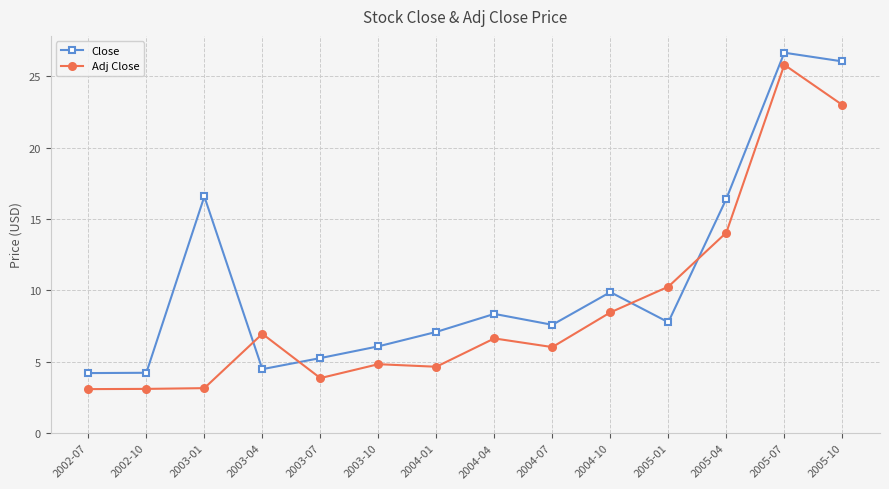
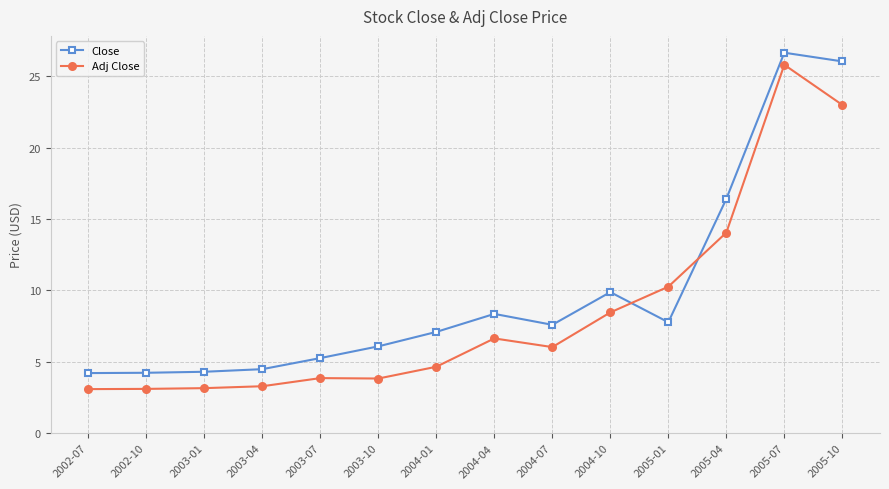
  {
    "Close": {
      "2002-07": 4.2,
      "2002-10": 4.2,
-     "2003-01": 16.6,
+     "2003-01": 4.3,
      "2003-04": 4.5,
      "2003-07": 5.3,
      "2003-10": 6.1,
      "2004-01": 7.1,
      "2004-04": 8.4,
      "2004-07": 7.6,
      "2004-10": 9.9,
      "2005-01": 7.8,
      "2005-04": 16.4,
      "2005-07": 26.6,
      "2005-10": 26.0
    },
    "Adj Close": {
      "2002-07": 3.1,
      "2002-10": 3.1,
      "2003-01": 3.2,
-     "2003-04": 7.0,
+     "2003-04": 3.3,
      "2003-07": 3.9,
-     "2003-10": 4.8,
+     "2003-10": 3.8,
      "2004-01": 4.7,
      "2004-04": 6.6,
      "2004-07": 6.0,
      "2004-10": 8.5,
      "2005-01": 10.3,
      "2005-04": 14.0,
      "2005-07": 25.8,
      "2005-10": 23.0
    }
  }
